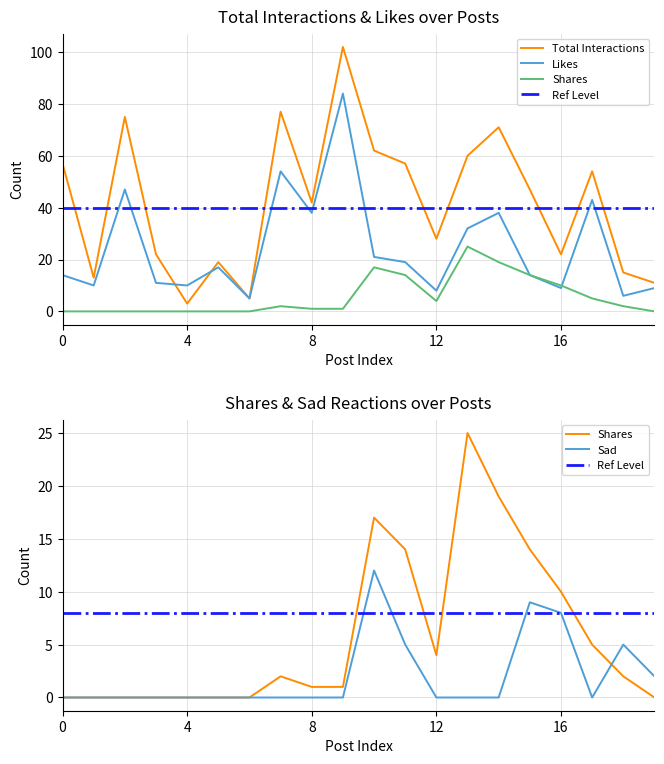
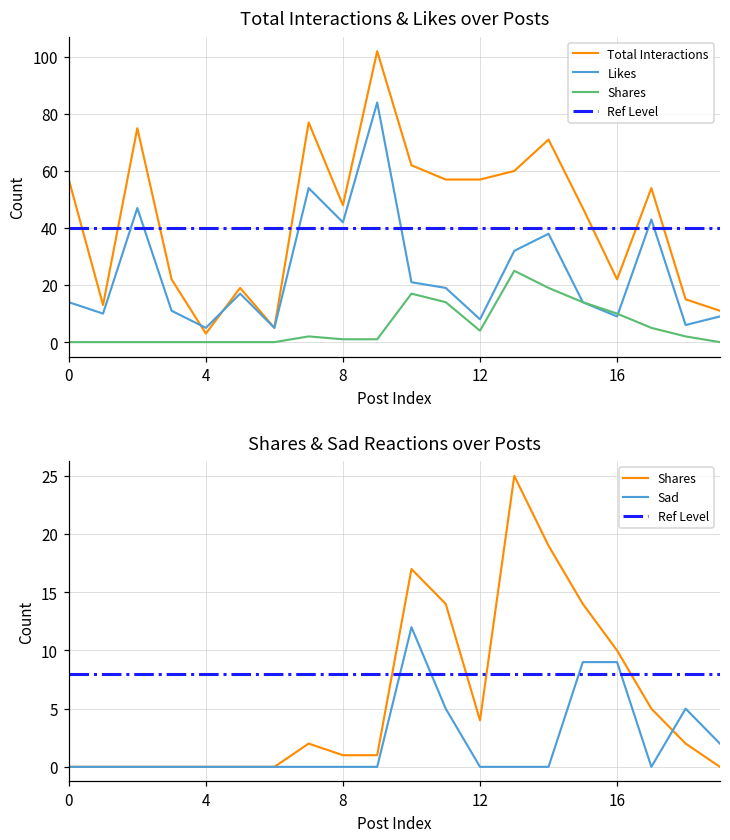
  {
    "Total Interactions & Likes over Posts": {
      "Total Interactions": {
        "0": 57,
        "4": 3,
-       "8": 42,
-       "12": 28,
+       "8": 48,
+       "12": 57,
        "16": 22
      },
      "Likes": {
        "0": 14,
-       "4": 10,
-       "8": 38,
+       "4": 5,
+       "8": 42,
        "12": 8,
        "16": 9
      }
    },
    "Shares & Sad Reactions over Posts": {
      "Shares": {
        "8": 1,
        "12": 4,
        "16": 10
      },
      "Sad": {
        "8": 0,
        "12": 0,
-       "16": 8
+       "16": 9
      }
    }
  }
